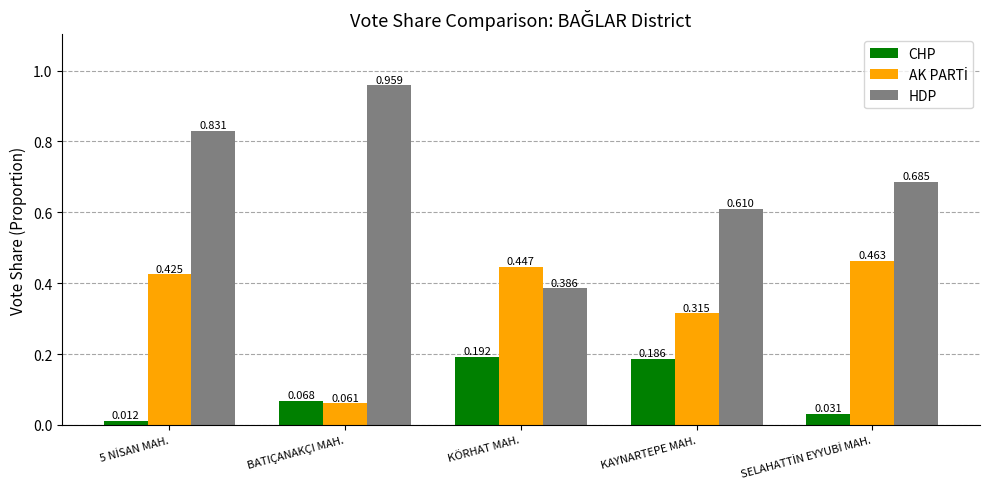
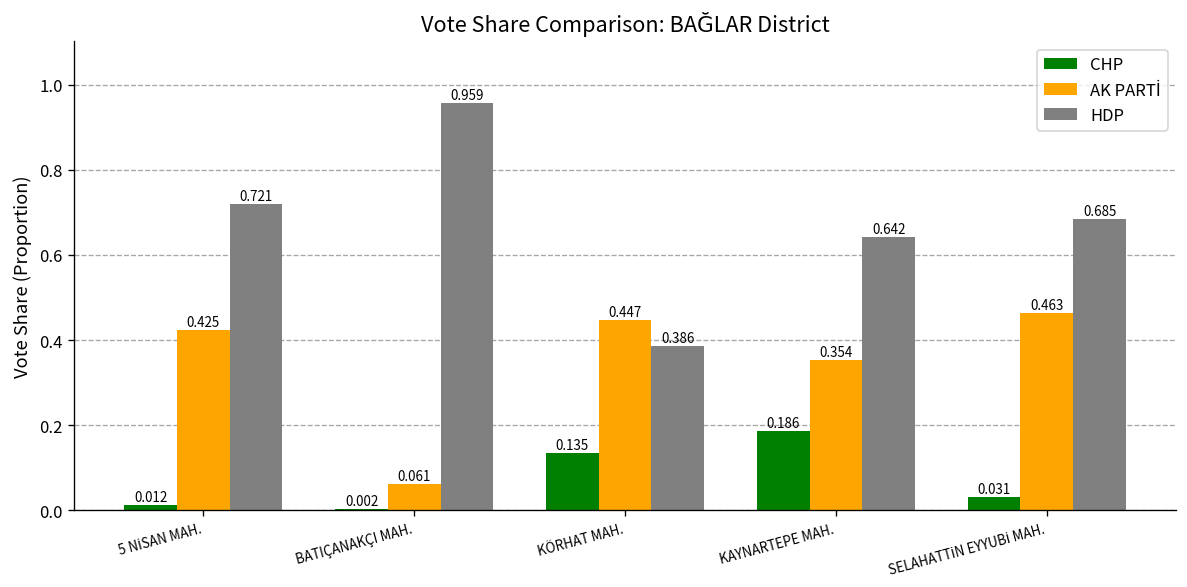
  {
    "CHP": {
      "5 NİSAN MAH.": 0.012,
-     "BATIÇANAKÇI MAH.": 0.068,
-     "KÖRHAT MAH.": 0.192,
+     "BATIÇANAKÇI MAH.": 0.002,
+     "KÖRHAT MAH.": 0.135,
      "KAYNARTEPE MAH.": 0.186,
      "SELAHATTİN EYYUBİ MAH.": 0.031
    },
    "AK PARTİ": {
      "5 NİSAN MAH.": 0.425,
      "BATIÇANAKÇI MAH.": 0.061,
      "KÖRHAT MAH.": 0.447,
-     "KAYNARTEPE MAH.": 0.315,
+     "KAYNARTEPE MAH.": 0.354,
      "SELAHATTİN EYYUBİ MAH.": 0.463
    },
    "HDP": {
-     "5 NİSAN MAH.": 0.831,
+     "5 NİSAN MAH.": 0.721,
      "BATIÇANAKÇI MAH.": 0.959,
      "KÖRHAT MAH.": 0.386,
-     "KAYNARTEPE MAH.": 0.610,
+     "KAYNARTEPE MAH.": 0.642,
      "SELAHATTİN EYYUBİ MAH.": 0.685
    }
  }
